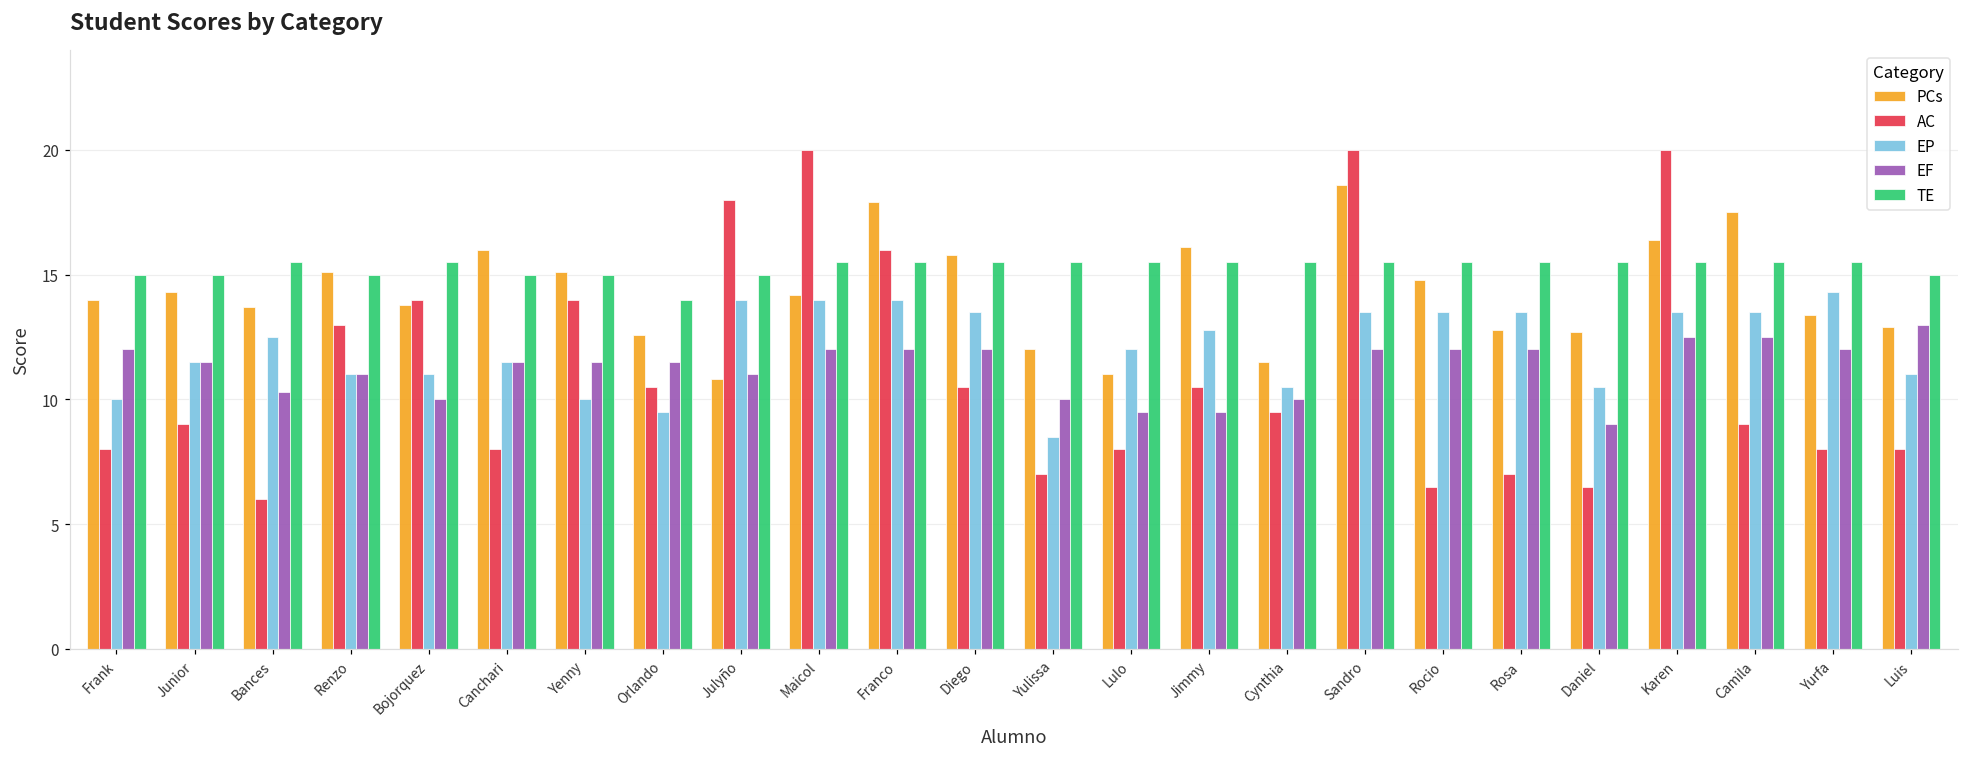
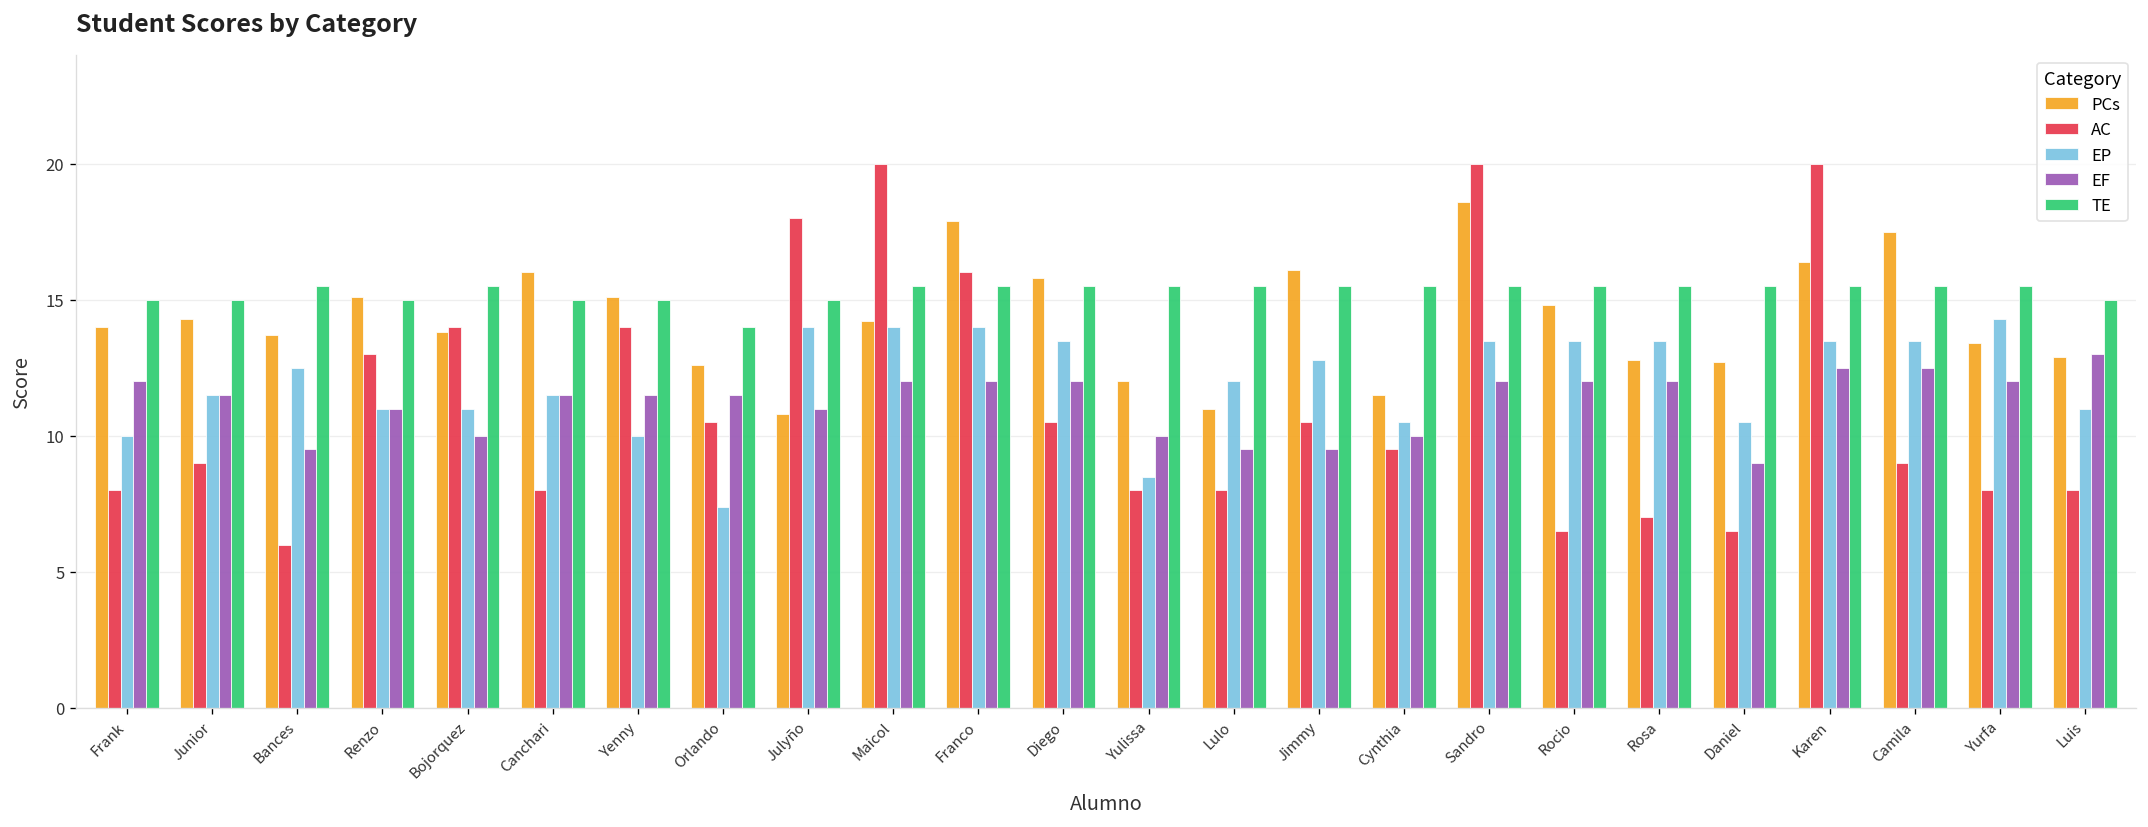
  {
    "PCs": {
      "Frank": 14.0,
      "Junior": 14.3,
      "Bances": 13.7,
      "Renzo": 15.1,
      "Bojorquez": 13.8,
      "Canchari": 16.0,
      "Yenny": 15.1,
      "Orlando": 12.6,
      "Julyño": 10.8,
      "Maicol": 14.2,
      "Franco": 17.9,
      "Diego": 15.8,
      "Yulissa": 12.0,
      "Lulo": 11.0,
      "Jimmy": 16.1,
      "Cynthia": 11.5,
      "Sandro": 18.6,
      "Rocio": 14.8,
      "Rosa": 12.8,
      "Daniel": 12.7,
      "Karen": 16.4,
      "Camila": 17.5,
      "Yurfa": 13.4,
      "Luis": 12.9
    },
    "AC": {
      "Frank": 8,
      "Junior": 9,
      "Bances": 6,
      "Renzo": 13,
      "Bojorquez": 14,
      "Canchari": 8,
      "Yenny": 14,
      "Orlando": 10.5,
      "Julyño": 18,
      "Maicol": 20,
      "Franco": 16,
      "Diego": 10.5,
-     "Yulissa": 7,
+     "Yulissa": 8,
      "Lulo": 8,
      "Jimmy": 10.5,
      "Cynthia": 9.5,
      "Sandro": 20,
      "Rocio": 6.5,
      "Rosa": 7,
      "Daniel": 6.5,
      "Karen": 20,
      "Camila": 9,
      "Yurfa": 8,
      "Luis": 8
    },
    "EP": {
      "Frank": 10.0,
      "Junior": 11.5,
      "Bances": 12.5,
      "Renzo": 11.0,
      "Bojorquez": 11.0,
      "Canchari": 11.5,
      "Yenny": 10.0,
-     "Orlando": 9.5,
+     "Orlando": 7.4,
      "Julyño": 14.0,
      "Maicol": 14.0,
      "Franco": 14.0,
      "Diego": 13.5,
      "Yulissa": 8.5,
      "Lulo": 12.0,
      "Jimmy": 12.8,
      "Cynthia": 10.5,
      "Sandro": 13.5,
      "Rocio": 13.5,
      "Rosa": 13.5,
      "Daniel": 10.5,
      "Karen": 13.5,
      "Camila": 13.5,
      "Yurfa": 14.3,
      "Luis": 11.0
    },
    "EF": {
      "Frank": 12.0,
      "Junior": 11.5,
-     "Bances": 10.3,
+     "Bances": 9.5,
      "Renzo": 11.0,
      "Bojorquez": 10.0,
      "Canchari": 11.5,
      "Yenny": 11.5,
      "Orlando": 11.5,
      "Julyño": 11.0,
      "Maicol": 12.0,
      "Franco": 12.0,
      "Diego": 12.0,
      "Yulissa": 10.0,
      "Lulo": 9.5,
      "Jimmy": 9.5,
      "Cynthia": 10.0,
      "Sandro": 12.0,
      "Rocio": 12.0,
      "Rosa": 12.0,
      "Daniel": 9.0,
      "Karen": 12.5,
      "Camila": 12.5,
      "Yurfa": 12.0,
      "Luis": 13.0
    },
    "TE": {
      "Frank": 15.0,
      "Junior": 15.0,
      "Bances": 15.5,
      "Renzo": 15.0,
      "Bojorquez": 15.5,
      "Canchari": 15.0,
      "Yenny": 15.0,
      "Orlando": 14.0,
      "Julyño": 15.0,
      "Maicol": 15.5,
      "Franco": 15.5,
      "Diego": 15.5,
      "Yulissa": 15.5,
      "Lulo": 15.5,
      "Jimmy": 15.5,
      "Cynthia": 15.5,
      "Sandro": 15.5,
      "Rocio": 15.5,
      "Rosa": 15.5,
      "Daniel": 15.5,
      "Karen": 15.5,
      "Camila": 15.5,
      "Yurfa": 15.5,
      "Luis": 15.0
    }
  }
